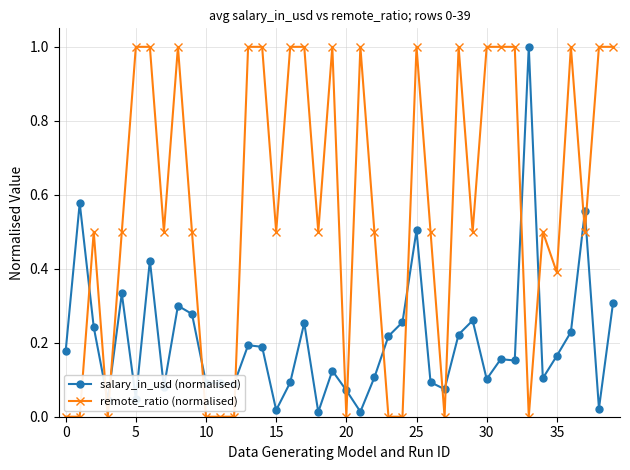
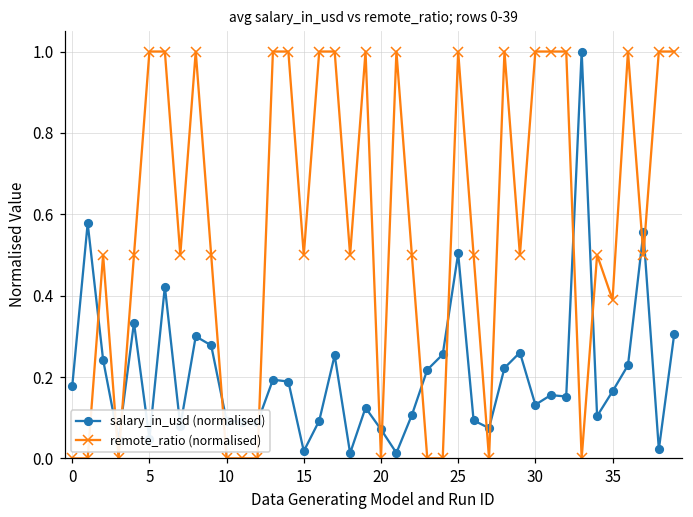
  {
    "salary_in_usd (normalised)": {
      "0": 0.18,
      "15": 0.02,
      "20": 0.07,
      "25": 0.50,
-     "30": 0.10,
+     "30": 0.13,
      "35": 0.16
    },
    "remote_ratio (normalised)": {
      "0": 0.00,
      "5": 1.00,
      "10": 0.00,
      "15": 0.50,
      "20": 0.00,
      "25": 1.00,
      "30": 1.00,
      "35": 0.39
    }
  }
